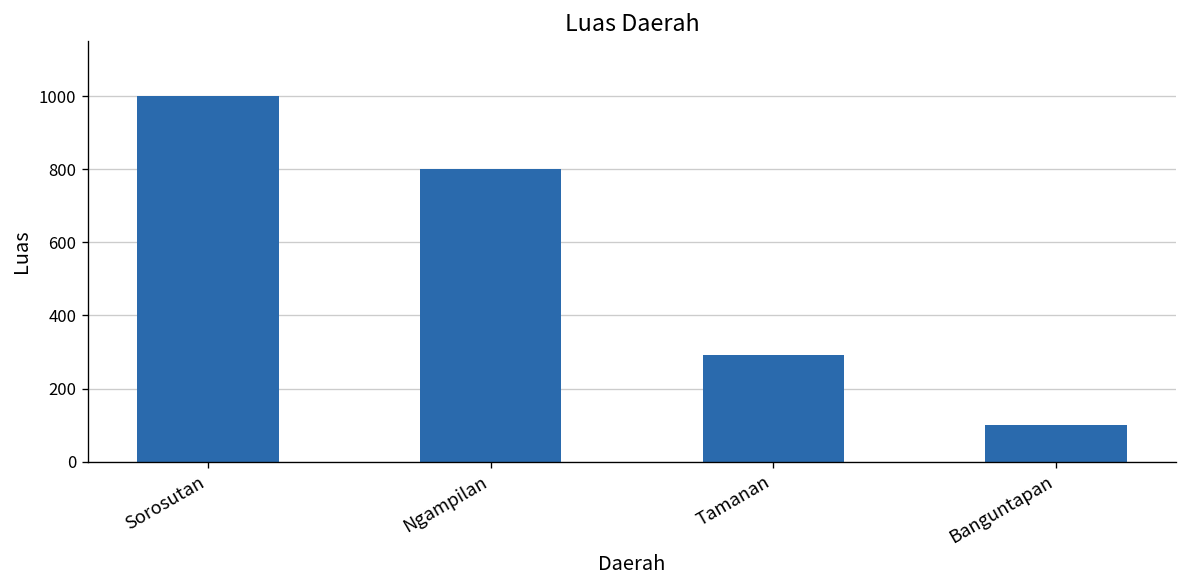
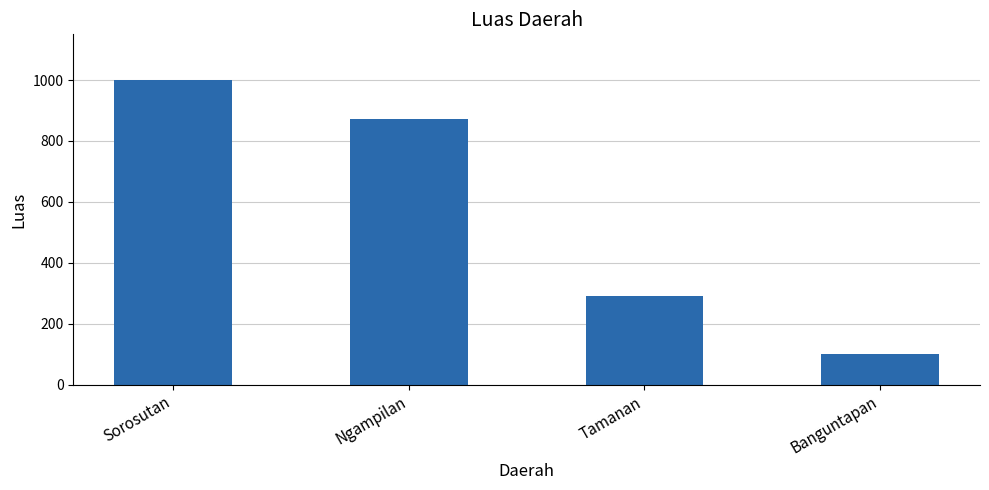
  {
    "Sorosutan": 1000,
-   "Ngampilan": 800,
+   "Ngampilan": 870,
    "Tamanan": 290,
    "Banguntapan": 100
  }
